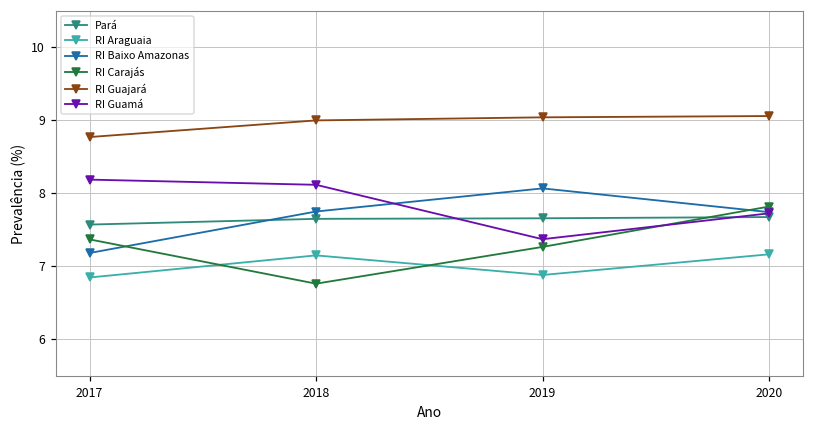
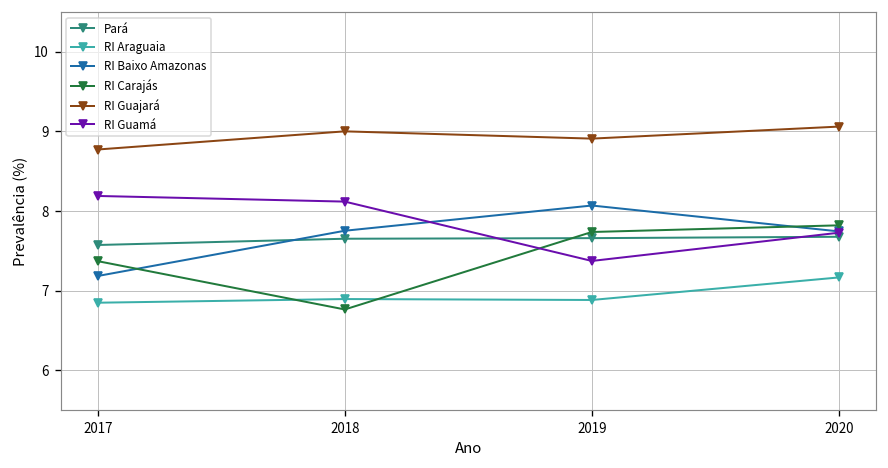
  {
    "RI Araguaia": {
      "2017": 6.8,
-     "2018": 7.2,
+     "2018": 6.9,
      "2019": 6.9,
      "2020": 7.2
    },
    "RI Carajás": {
      "2017": 7.4,
      "2018": 6.8,
-     "2019": 7.3,
+     "2019": 7.7,
      "2020": 7.8
    },
    "RI Guajará": {
      "2017": 8.8,
      "2018": 9.0,
-     "2019": 9.0,
+     "2019": 8.9,
      "2020": 9.1
    },
    "RI Guamá": {
      "2017": 8.2,
      "2018": 8.1,
      "2019": 7.4
    }
  }
